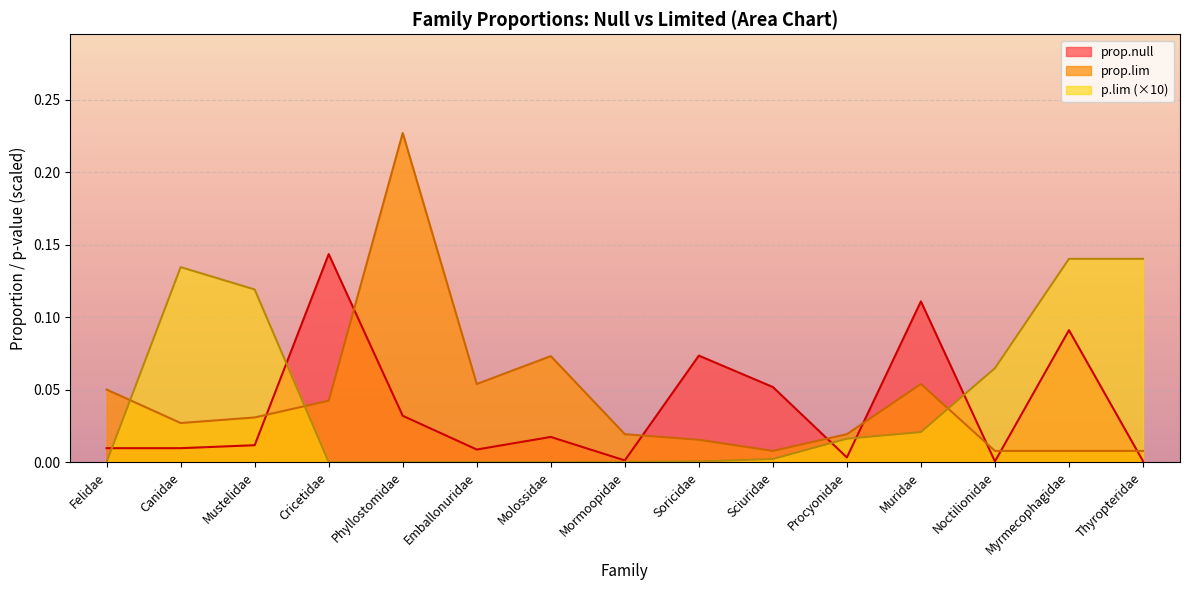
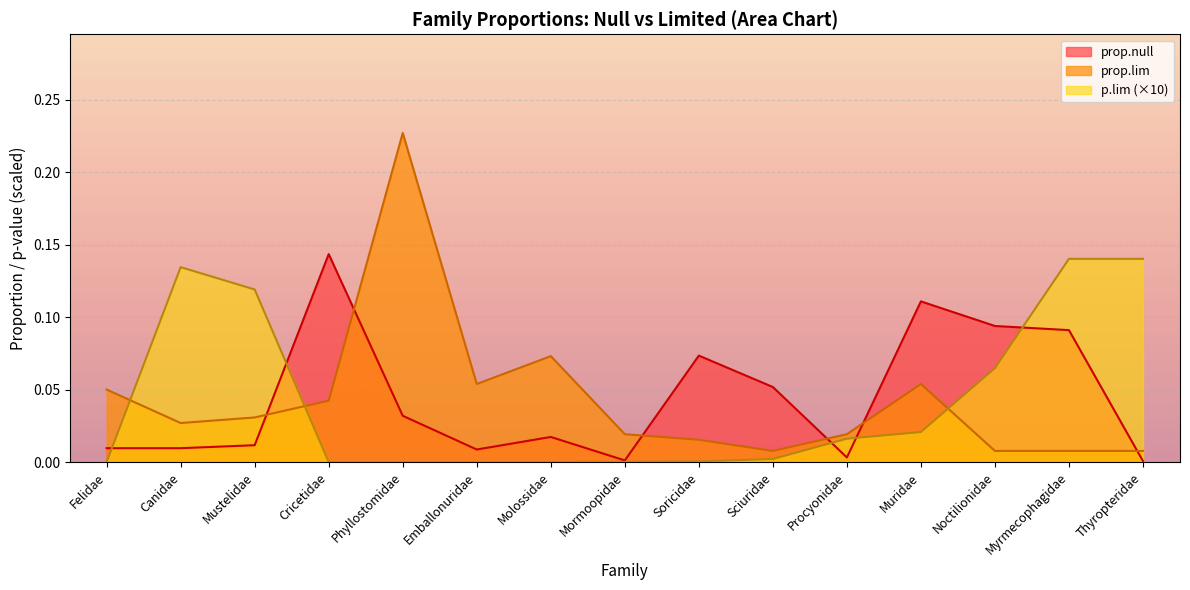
  {
    "prop.null": {
      "Felidae": 0.010,
      "Canidae": 0.010,
      "Mustelidae": 0.012,
      "Cricetidae": 0.143,
      "Phyllostomidae": 0.032,
      "Emballonuridae": 0.009,
      "Molossidae": 0.017,
      "Soricidae": 0.073,
      "Sciuridae": 0.052,
      "Procyonidae": 0.003,
      "Muridae": 0.111,
-     "Noctilionidae": 0.000,
+     "Noctilionidae": 0.094,
      "Myrmecophagidae": 0.091,
      "Thyropteridae": 0.001
    },
    "prop.lim": {
      "Felidae": 0.050,
      "Canidae": 0.027,
      "Mustelidae": 0.031,
      "Cricetidae": 0.042,
      "Phyllostomidae": 0.227,
      "Emballonuridae": 0.054,
      "Molossidae": 0.073,
      "Mormoopidae": 0.019,
      "Soricidae": 0.015,
      "Sciuridae": 0.008,
      "Procyonidae": 0.019,
      "Muridae": 0.054,
      "Noctilionidae": 0.008,
      "Myrmecophagidae": 0.008,
      "Thyropteridae": 0.008
    },
    "p.lim (×10)": {
      "Felidae": 0.000,
      "Canidae": 0.134,
      "Mustelidae": 0.119,
      "Cricetidae": 0.000,
      "Phyllostomidae": 0.000,
      "Emballonuridae": 0.000,
      "Molossidae": 0.000,
      "Soricidae": 0.000,
      "Sciuridae": 0.002,
      "Procyonidae": 0.016,
      "Muridae": 0.021,
      "Noctilionidae": 0.065,
      "Myrmecophagidae": 0.140,
      "Thyropteridae": 0.140
    }
  }
